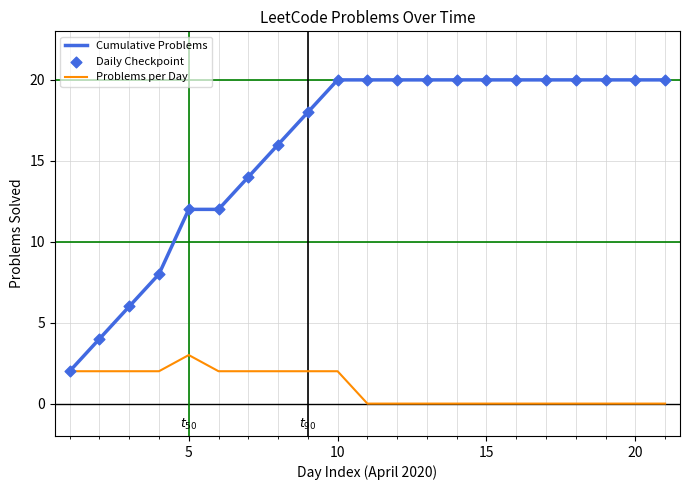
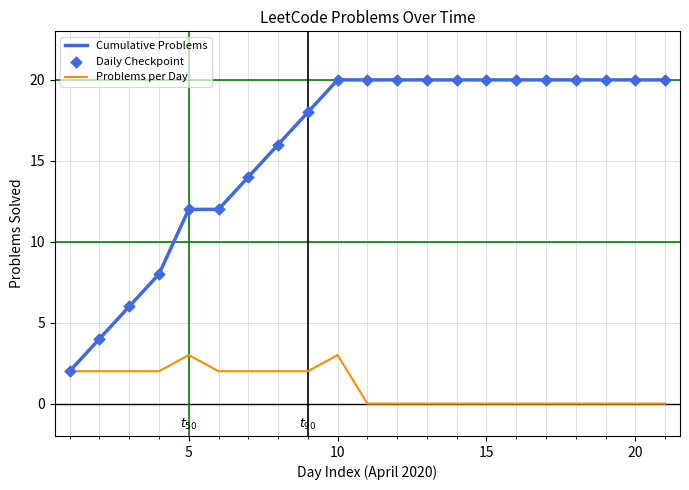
  {
    "Daily Checkpoint": {
      "5": 12,
      "10": 20,
      "15": 20,
      "20": 20
    },
    "Problems per Day": {
      "5": 3,
-     "10": 2,
+     "10": 3,
      "15": 0,
      "20": 0
    }
  }
